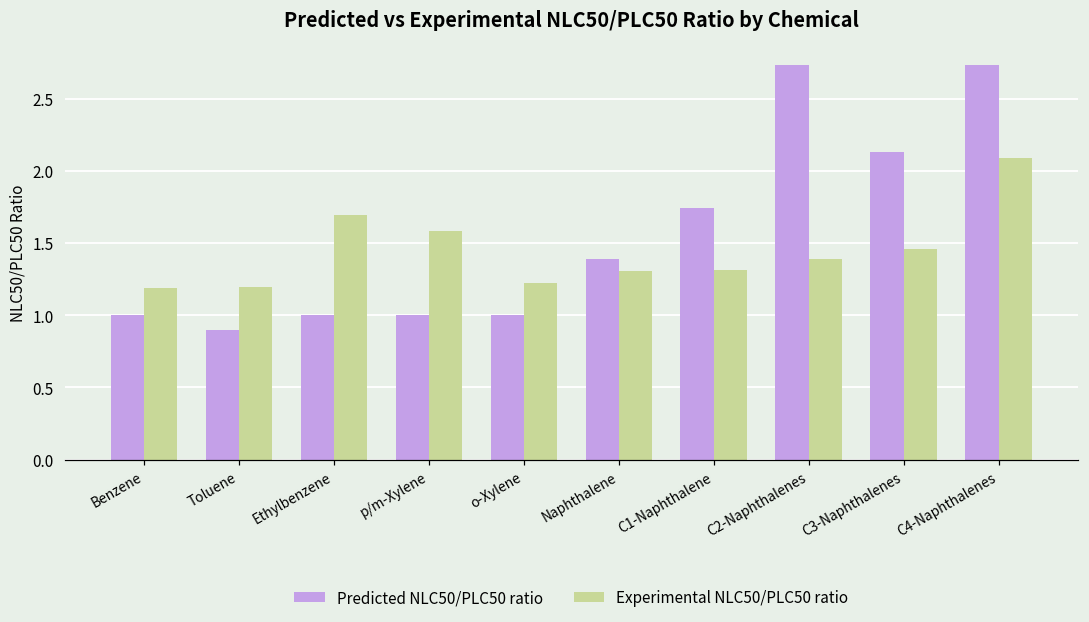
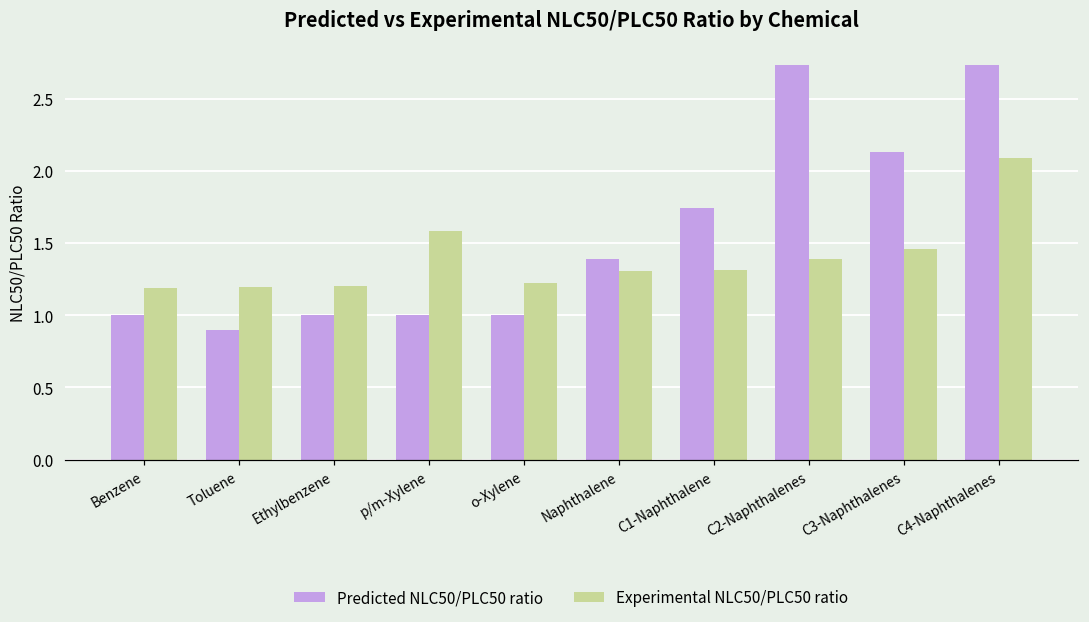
  {
    "Predicted NLC50/PLC50 ratio": {
      "Benzene": 1.00,
      "Toluene": 0.90,
      "Ethylbenzene": 1.00,
      "p/m-Xylene": 1.00,
      "o-Xylene": 1.00,
      "Naphthalene": 1.39,
      "C1-Naphthalene": 1.74,
      "C2-Naphthalenes": 2.73,
      "C3-Naphthalenes": 2.13,
      "C4-Naphthalenes": 2.73
    },
    "Experimental NLC50/PLC50 ratio": {
      "Benzene": 1.19,
      "Toluene": 1.20,
-     "Ethylbenzene": 1.69,
+     "Ethylbenzene": 1.20,
      "p/m-Xylene": 1.58,
      "o-Xylene": 1.22,
      "Naphthalene": 1.31,
      "C1-Naphthalene": 1.32,
      "C2-Naphthalenes": 1.39,
      "C3-Naphthalenes": 1.46,
      "C4-Naphthalenes": 2.09
    }
  }
